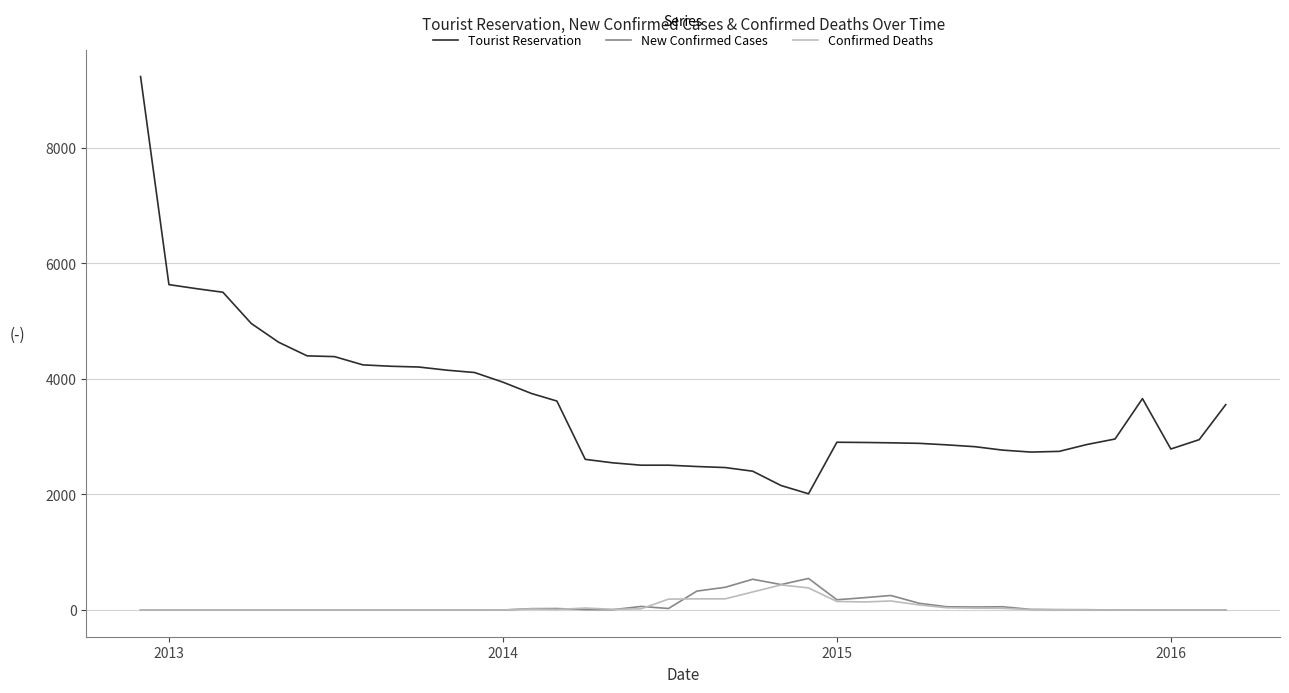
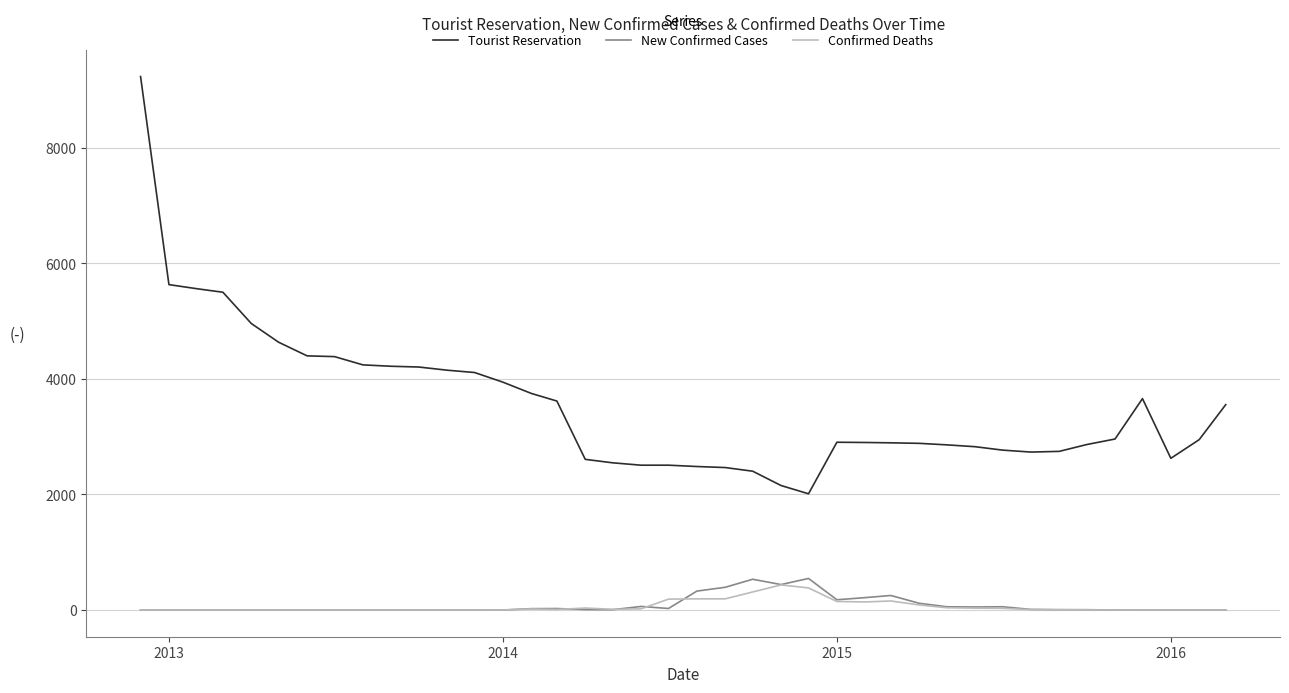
  {
    "Tourist Reservation": {
      "2013": 5600,
      "2014": 3900,
      "2015": 2900,
-     "2016": 2800
+     "2016": 2600
    }
  }
